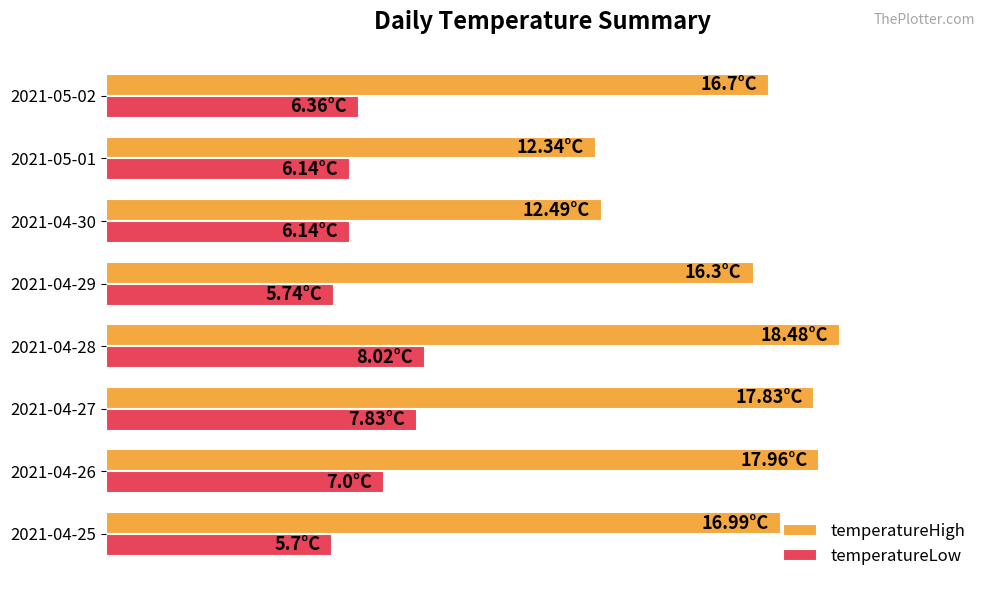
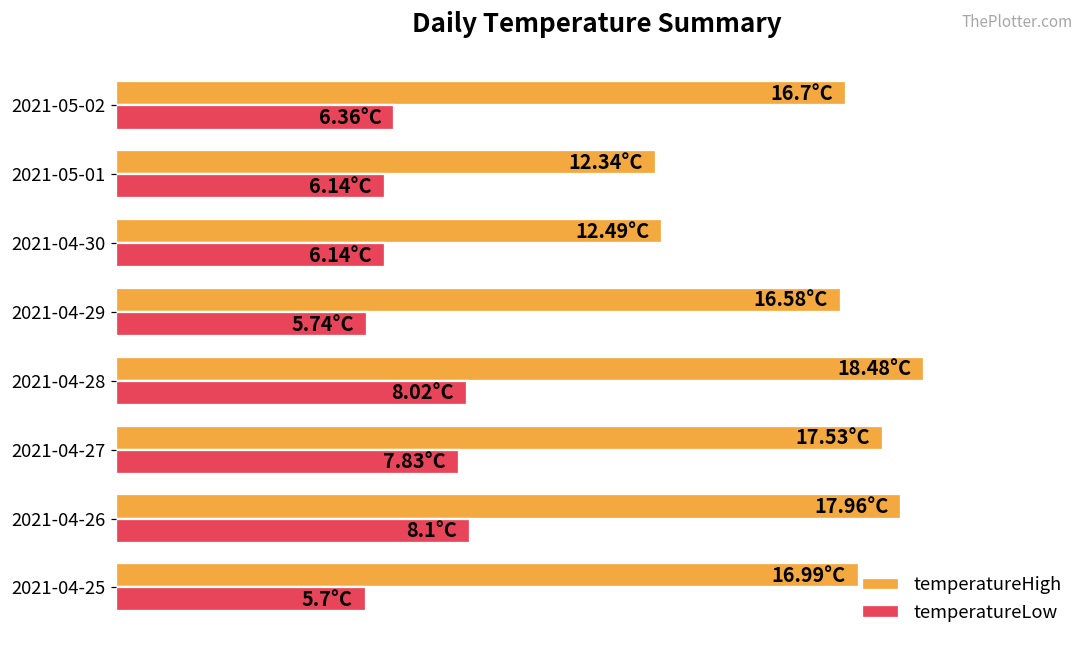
  {
    "temperatureHigh": {
      "2021-05-02": "16.7°C",
      "2021-05-01": "12.34°C",
      "2021-04-30": "12.49°C",
-     "2021-04-29": "16.3°C",
+     "2021-04-29": "16.58°C",
      "2021-04-28": "18.48°C",
-     "2021-04-27": "17.83°C",
+     "2021-04-27": "17.53°C",
      "2021-04-26": "17.96°C",
      "2021-04-25": "16.99°C"
    },
    "temperatureLow": {
      "2021-05-02": "6.36°C",
      "2021-05-01": "6.14°C",
      "2021-04-30": "6.14°C",
      "2021-04-29": "5.74°C",
      "2021-04-28": "8.02°C",
      "2021-04-27": "7.83°C",
-     "2021-04-26": "7.0°C",
+     "2021-04-26": "8.1°C",
      "2021-04-25": "5.7°C"
    }
  }
